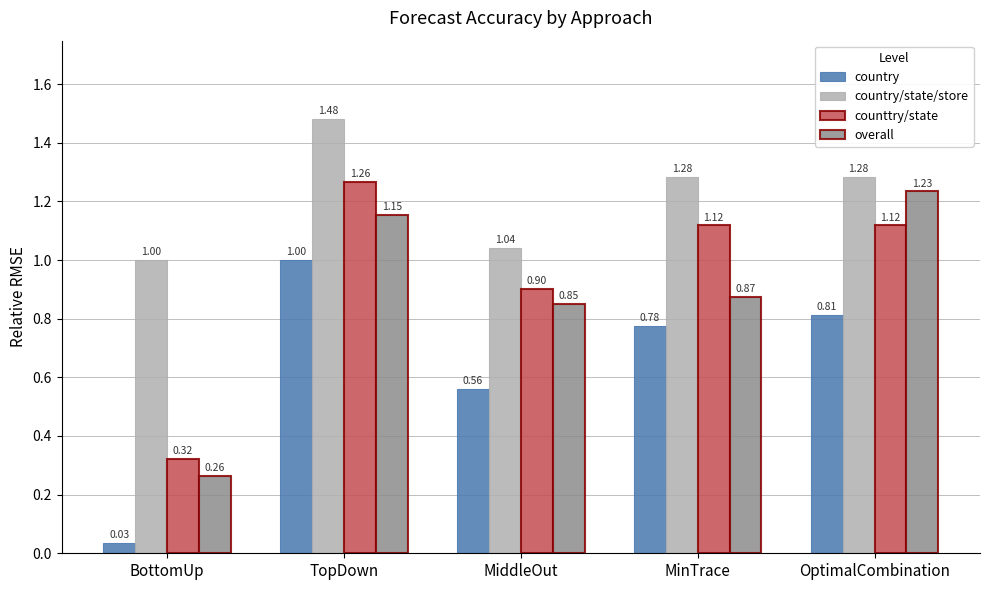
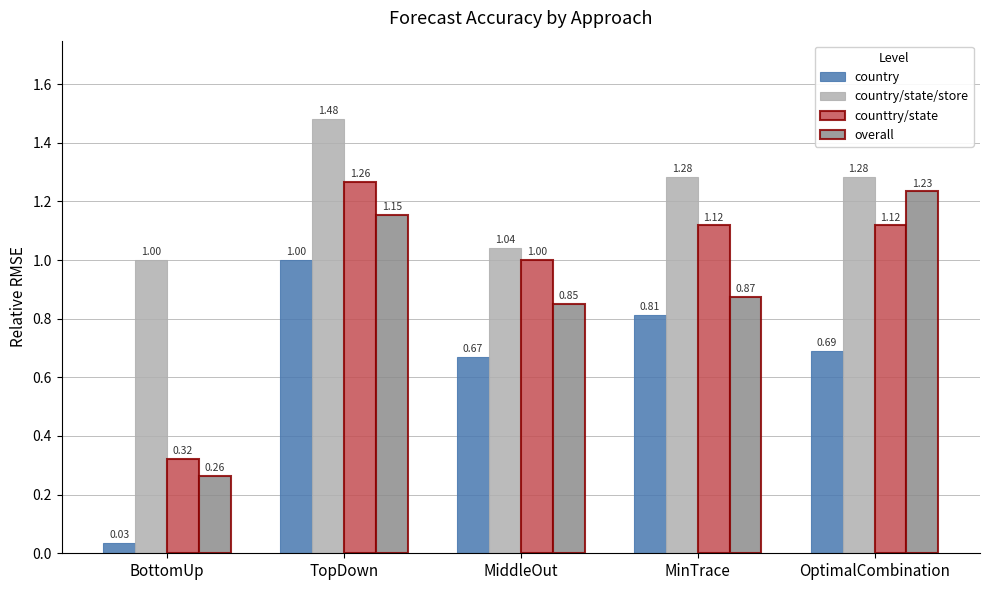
  {
    "country": {
      "BottomUp": 0.03,
      "TopDown": 1.00,
-     "MiddleOut": 0.56,
-     "MinTrace": 0.78,
-     "OptimalCombination": 0.81
+     "MiddleOut": 0.67,
+     "MinTrace": 0.81,
+     "OptimalCombination": 0.69
    },
    "country/state/store": {
      "BottomUp": 1.00,
      "TopDown": 1.48,
      "MiddleOut": 1.04,
      "MinTrace": 1.28,
      "OptimalCombination": 1.28
    },
    "counttry/state": {
      "BottomUp": 0.32,
      "TopDown": 1.26,
-     "MiddleOut": 0.90,
+     "MiddleOut": 1.00,
      "MinTrace": 1.12,
      "OptimalCombination": 1.12
    },
    "overall": {
      "BottomUp": 0.26,
      "TopDown": 1.15,
      "MiddleOut": 0.85,
      "MinTrace": 0.87,
      "OptimalCombination": 1.23
    }
  }
